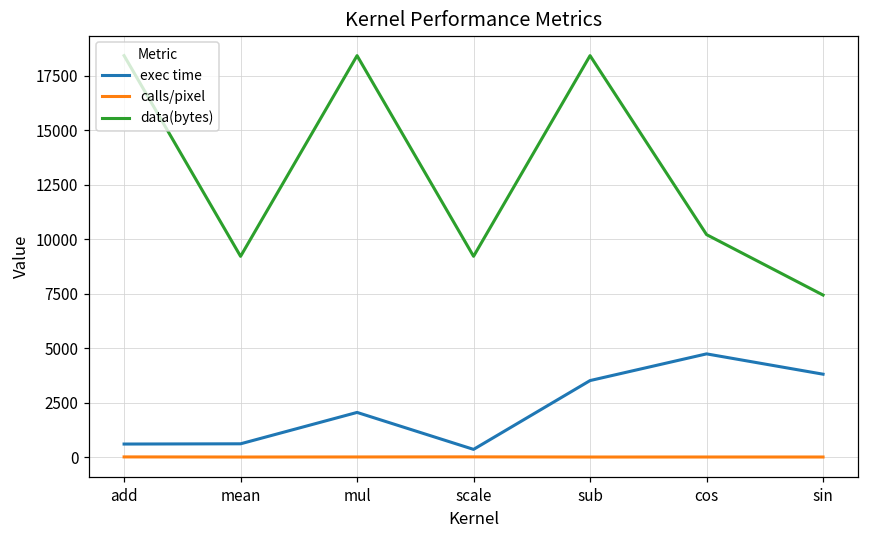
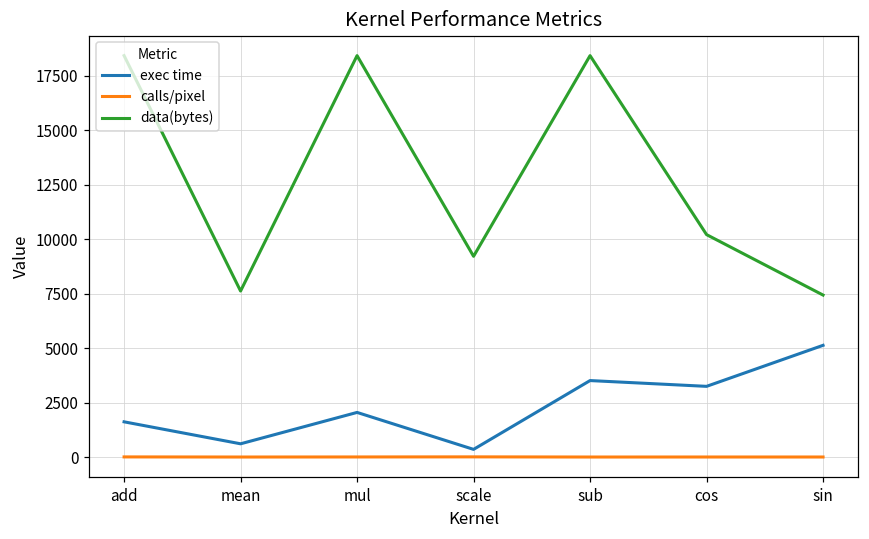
  {
    "exec time": {
-     "add": 600,
+     "add": 1600,
      "mean": 600,
      "mul": 2000,
      "scale": 400,
      "sub": 3500,
-     "cos": 4700,
-     "sin": 3800
+     "cos": 3200,
+     "sin": 5100
    },
    "calls/pixel": {
      "add": 0,
      "mean": 0,
      "mul": 0,
      "scale": 0,
      "sub": 0,
      "cos": 0,
      "sin": 0
    },
    "data(bytes)": {
-     "mean": 9200,
+     "mean": 7600,
      "mul": 18400,
      "scale": 9200,
      "sub": 18400,
      "cos": 10200,
      "sin": 7400
    }
  }
